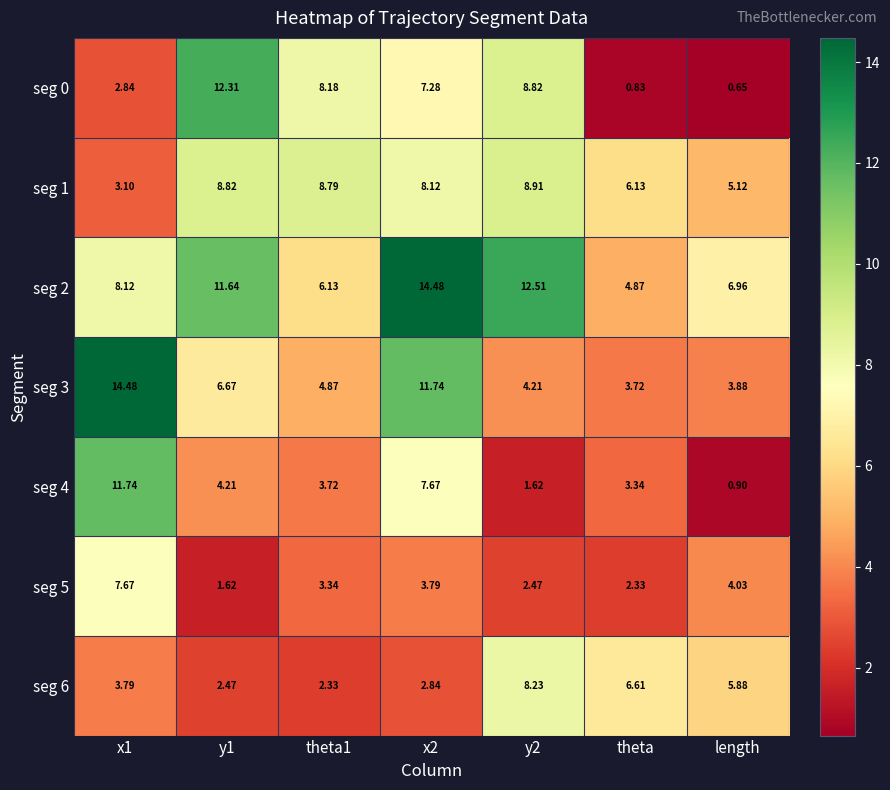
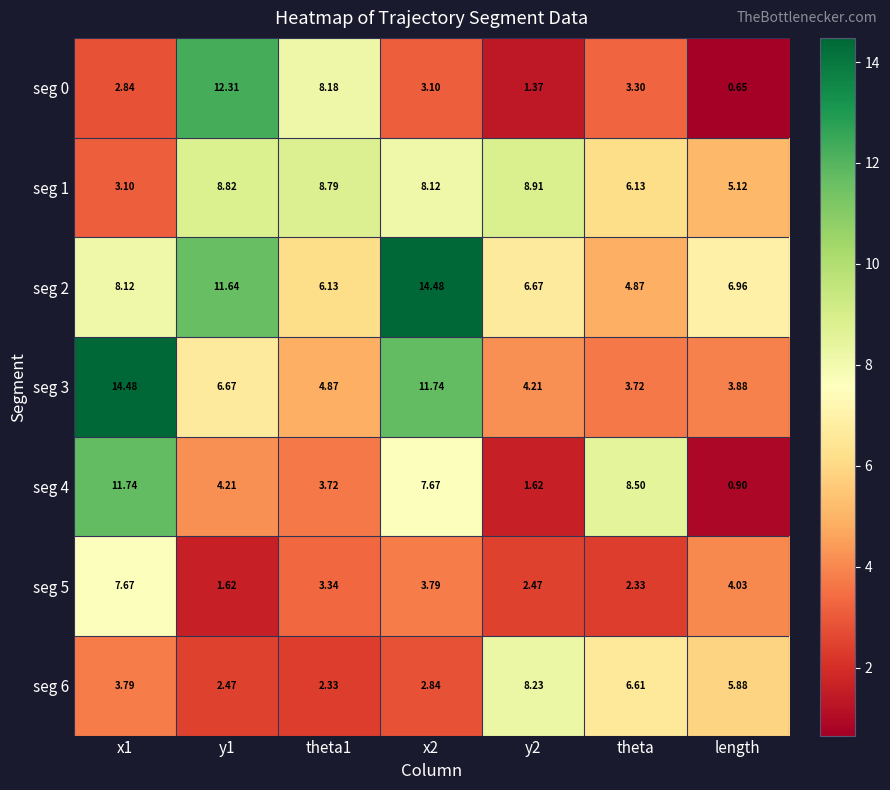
  {
    "seg 0": {
      "x1": 2.84,
      "y1": 12.31,
      "theta1": 8.18,
-     "x2": 7.28,
-     "y2": 8.82,
-     "theta": 0.83,
+     "x2": 3.10,
+     "y2": 1.37,
+     "theta": 3.30,
      "length": 0.65
    },
    "seg 1": {
      "x1": 3.10,
      "y1": 8.82,
      "theta1": 8.79,
      "x2": 8.12,
      "y2": 8.91,
      "theta": 6.13,
      "length": 5.12
    },
    "seg 2": {
      "x1": 8.12,
      "y1": 11.64,
      "theta1": 6.13,
      "x2": 14.48,
-     "y2": 12.51,
+     "y2": 6.67,
      "theta": 4.87,
      "length": 6.96
    },
    "seg 3": {
      "x1": 14.48,
      "y1": 6.67,
      "theta1": 4.87,
      "x2": 11.74,
      "y2": 4.21,
      "theta": 3.72,
      "length": 3.88
    },
    "seg 4": {
      "x1": 11.74,
      "y1": 4.21,
      "theta1": 3.72,
      "x2": 7.67,
      "y2": 1.62,
-     "theta": 3.34,
+     "theta": 8.50,
      "length": 0.90
    },
    "seg 5": {
      "x1": 7.67,
      "y1": 1.62,
      "theta1": 3.34,
      "x2": 3.79,
      "y2": 2.47,
      "theta": 2.33,
      "length": 4.03
    },
    "seg 6": {
      "x1": 3.79,
      "y1": 2.47,
      "theta1": 2.33,
      "x2": 2.84,
      "y2": 8.23,
      "theta": 6.61,
      "length": 5.88
    }
  }
